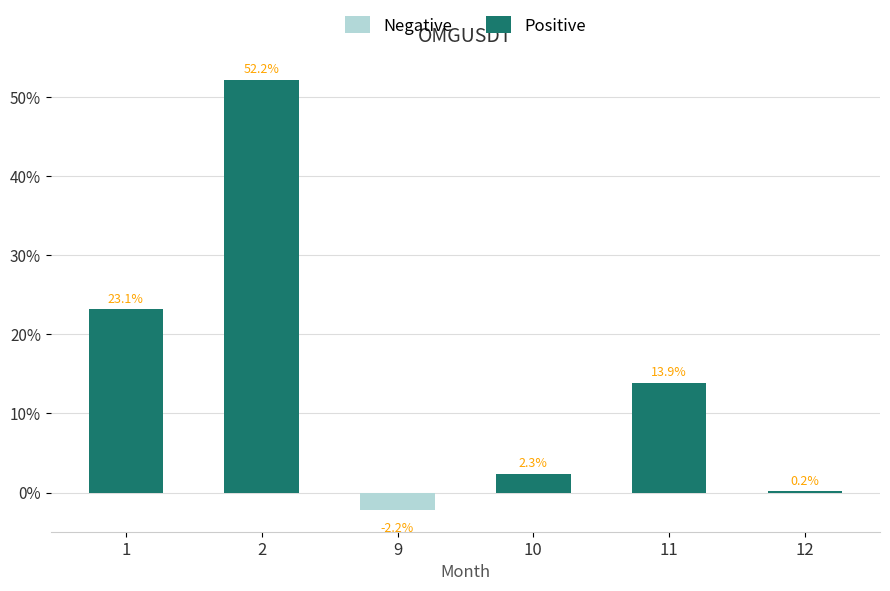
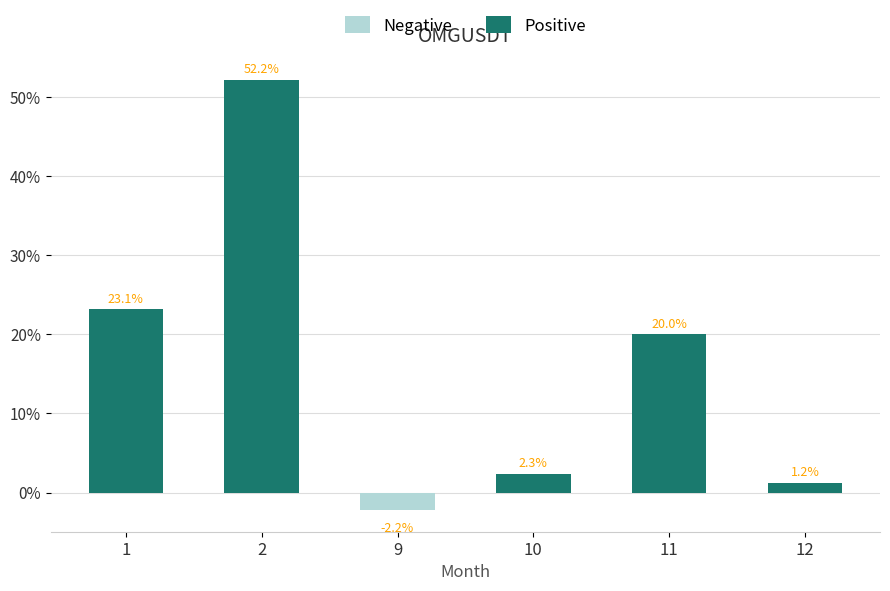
  {
    "1": "23.1%",
    "2": "52.2%",
    "9": "-2.2%",
    "10": "2.3%",
-   "11": "13.9%",
-   "12": "0.2%"
+   "11": "20.0%",
+   "12": "1.2%"
  }
